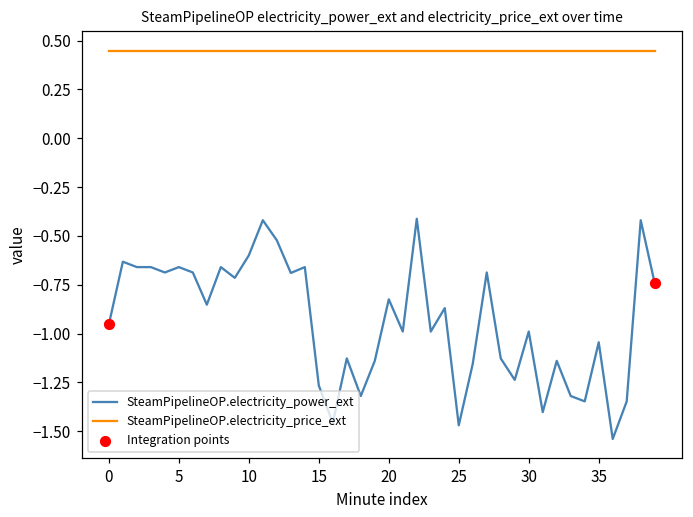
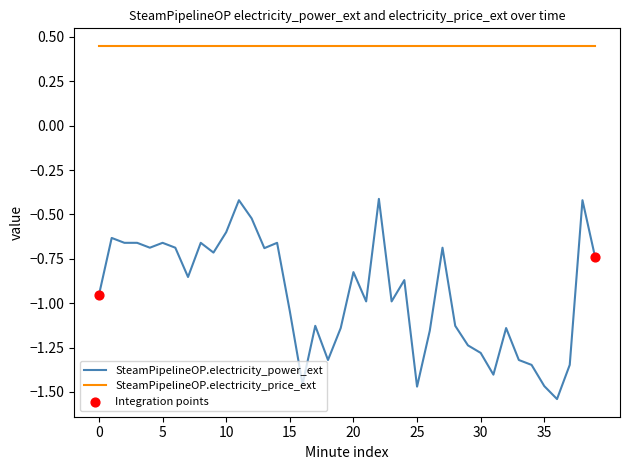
  {
    "SteamPipelineOP.electricity_power_ext": {
      "5": -0.66,
      "10": -0.60,
-     "15": -1.27,
+     "15": -1.05,
      "20": -0.83,
      "25": -1.47,
-     "30": -0.99,
-     "35": -1.05
+     "30": -1.28,
+     "35": -1.47
    },
    "SteamPipelineOP.electricity_price_ext": {
      "0": 0.45,
      "5": 0.45,
      "10": 0.45,
      "15": 0.45,
      "20": 0.45,
      "25": 0.45,
      "30": 0.45,
      "35": 0.45
    }
  }
